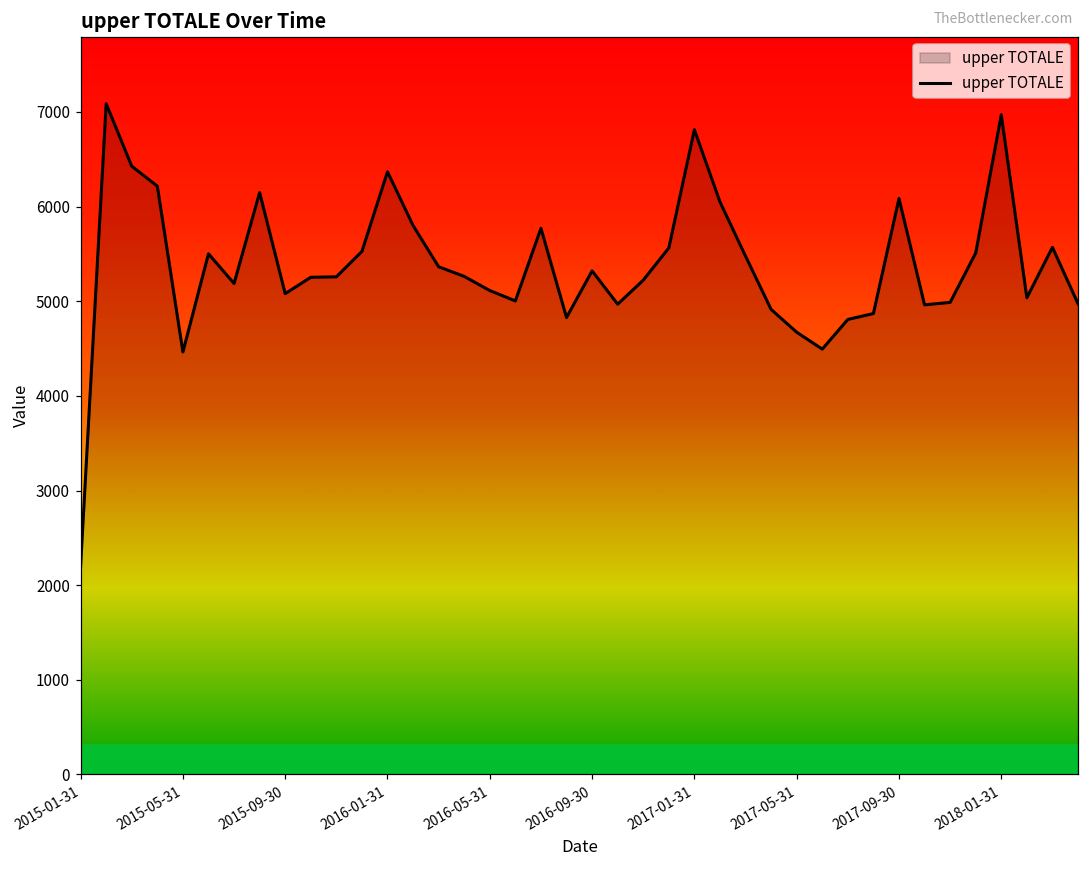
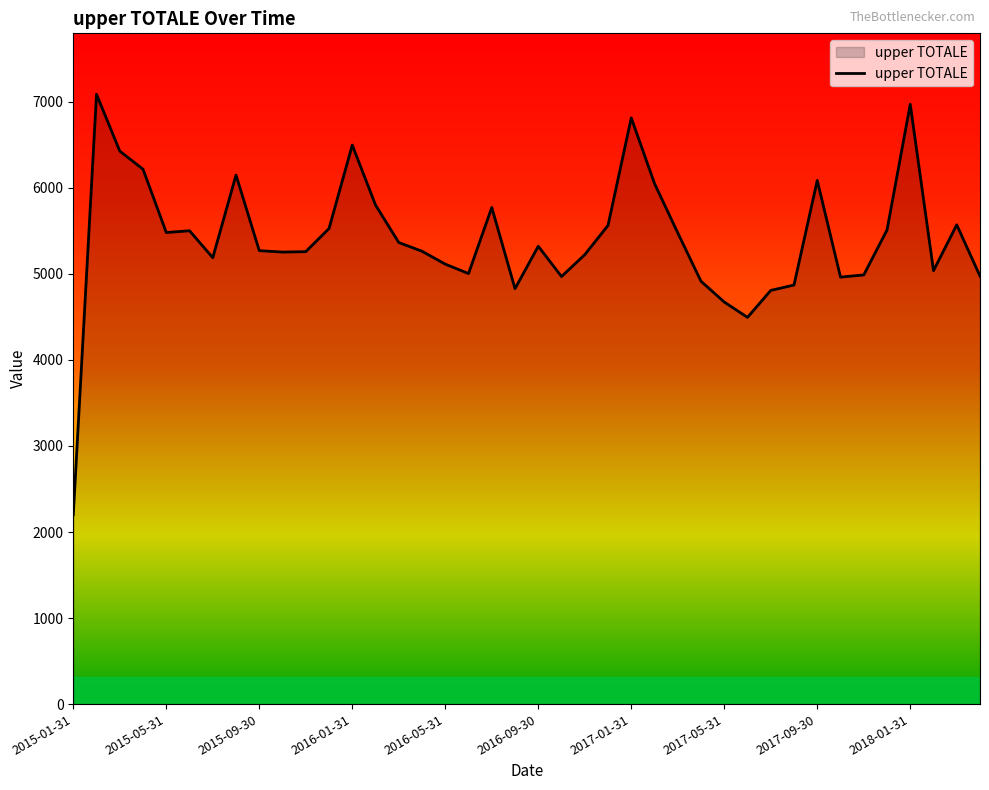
  {
    "2015-01-31": 2200,
-   "2015-05-31": 4500,
-   "2015-09-30": 5100,
-   "2016-01-31": 6400,
+   "2015-05-31": 5500,
+   "2015-09-30": 5300,
+   "2016-01-31": 6500,
    "2016-05-31": 5100,
    "2016-09-30": 5300,
    "2017-01-31": 6800,
    "2017-05-31": 4700,
    "2017-09-30": 6100,
    "2018-01-31": 7000
  }
